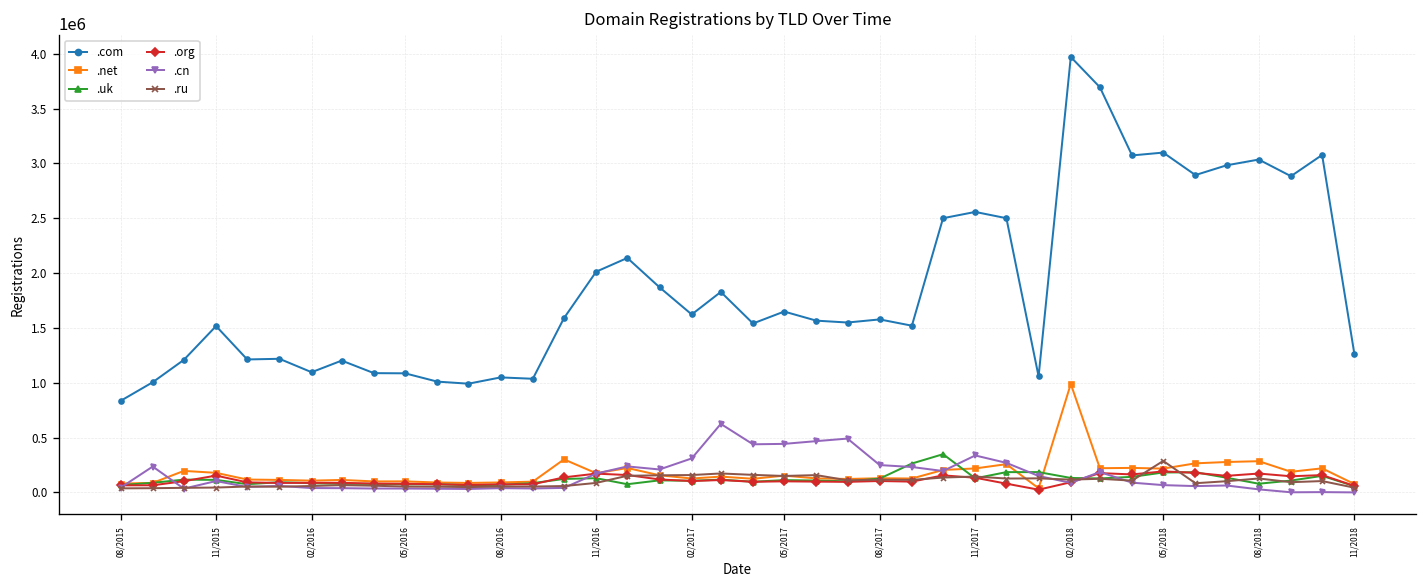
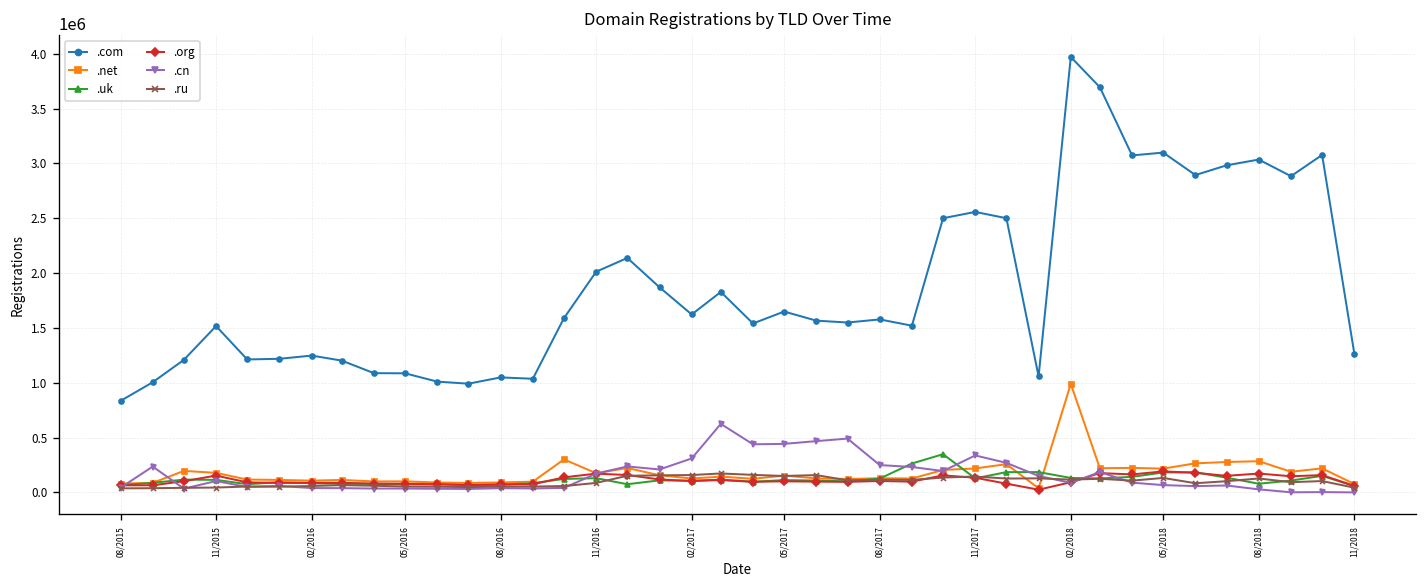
  {
    ".com": {
      "08/2015": 800000,
      "11/2015": 1500000,
-     "02/2016": 1100000,
+     "02/2016": 1200000,
      "05/2016": 1100000,
      "08/2016": 1000000,
      "11/2016": 2000000,
      "02/2017": 1600000,
      "05/2017": 1600000,
      "08/2017": 1600000,
      "11/2017": 2600000,
      "02/2018": 4000000,
      "05/2018": 3100000,
      "08/2018": 3000000,
      "11/2018": 1300000
    },
    ".net": {
      "11/2017": 200000,
      "02/2018": 1000000,
      "08/2018": 300000
    },
    ".uk": {
      "11/2016": 100000,
      "08/2018": 100000
    },
    ".org": {
      "08/2018": 200000
    },
    ".cn": {
      "02/2017": 300000,
      "05/2017": 400000,
      "08/2017": 200000,
      "11/2017": 300000,
      "05/2018": 100000,
      "08/2018": 0,
      "11/2018": 0
    },
    ".ru": {
      "11/2015": 0,
      "11/2016": 100000,
      "02/2017": 200000,
-     "05/2018": 300000,
+     "05/2018": 100000,
      "08/2018": 100000
    }
  }
